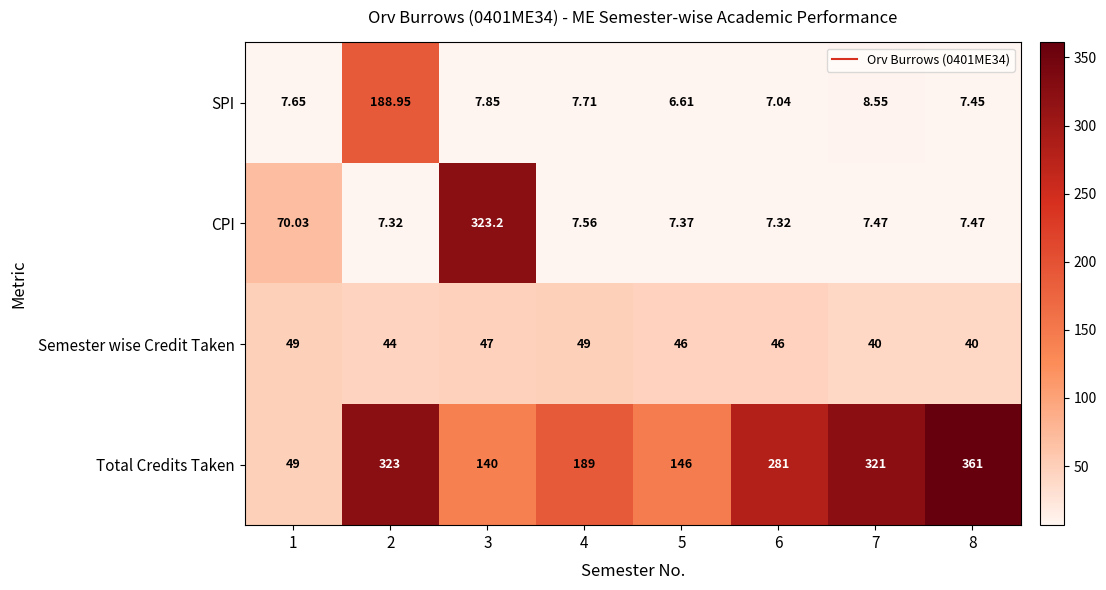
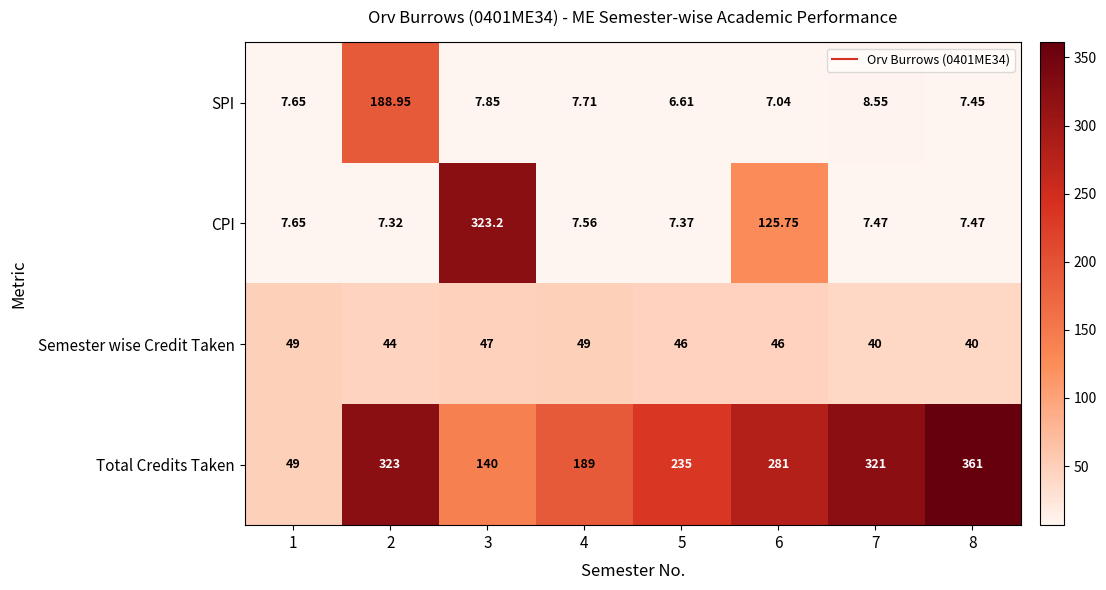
  {
    "SPI": {
      "1": 7.65,
      "2": 188.95,
      "3": 7.85,
      "4": 7.71,
      "5": 6.61,
      "6": 7.04,
      "7": 8.55,
      "8": 7.45
    },
    "CPI": {
-     "1": 70.03,
+     "1": 7.65,
      "2": 7.32,
      "3": 323.2,
      "4": 7.56,
      "5": 7.37,
-     "6": 7.32,
+     "6": 125.75,
      "7": 7.47,
      "8": 7.47
    },
    "Semester wise Credit Taken": {
      "1": 49,
      "2": 44,
      "3": 47,
      "4": 49,
      "5": 46,
      "6": 46,
      "7": 40,
      "8": 40
    },
    "Total Credits Taken": {
      "1": 49,
      "2": 323,
      "3": 140,
      "4": 189,
-     "5": 146,
+     "5": 235,
      "6": 281,
      "7": 321,
      "8": 361
    }
  }
